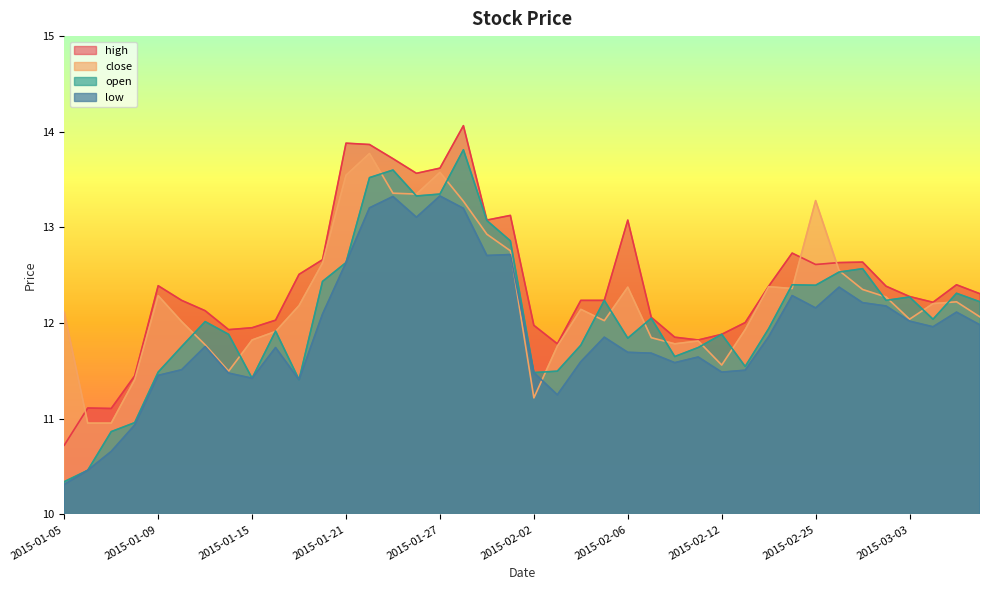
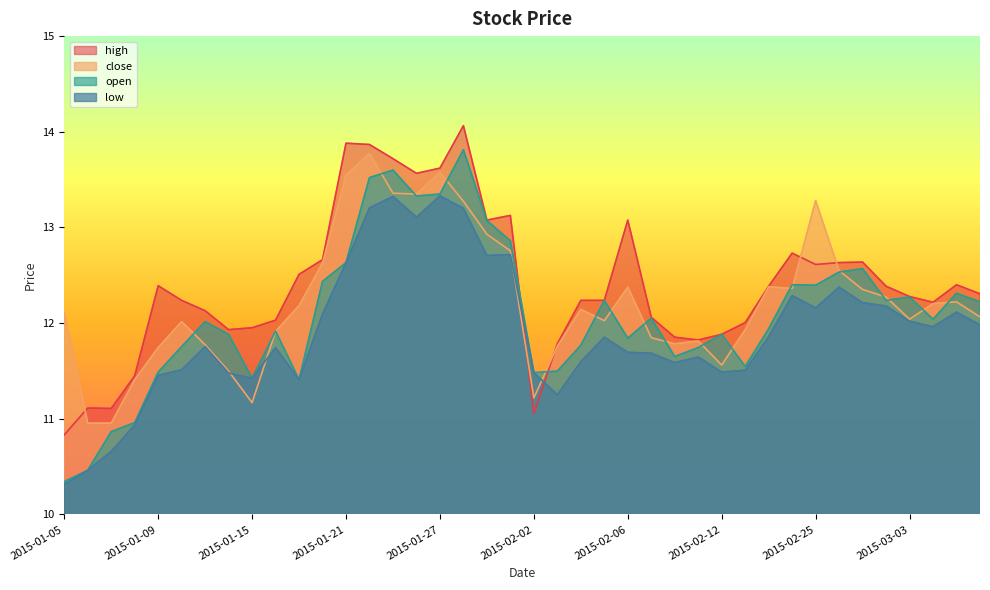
  {
    "high": {
-     "2015-01-05": 10.7,
+     "2015-01-05": 10.8,
      "2015-01-09": 12.4,
      "2015-01-15": 12.0,
      "2015-01-21": 13.9,
      "2015-01-27": 13.6,
-     "2015-02-02": 12.0,
+     "2015-02-02": 11.1,
      "2015-02-06": 13.1,
      "2015-02-25": 12.6
    },
    "close": {
      "2015-01-05": 12.1,
-     "2015-01-09": 12.3,
-     "2015-01-15": 11.8,
+     "2015-01-09": 11.7,
+     "2015-01-15": 11.2,
      "2015-01-21": 13.5,
      "2015-01-27": 13.6,
      "2015-02-02": 11.2,
      "2015-02-06": 12.4,
      "2015-02-12": 11.6,
      "2015-02-25": 13.3
    }
  }
